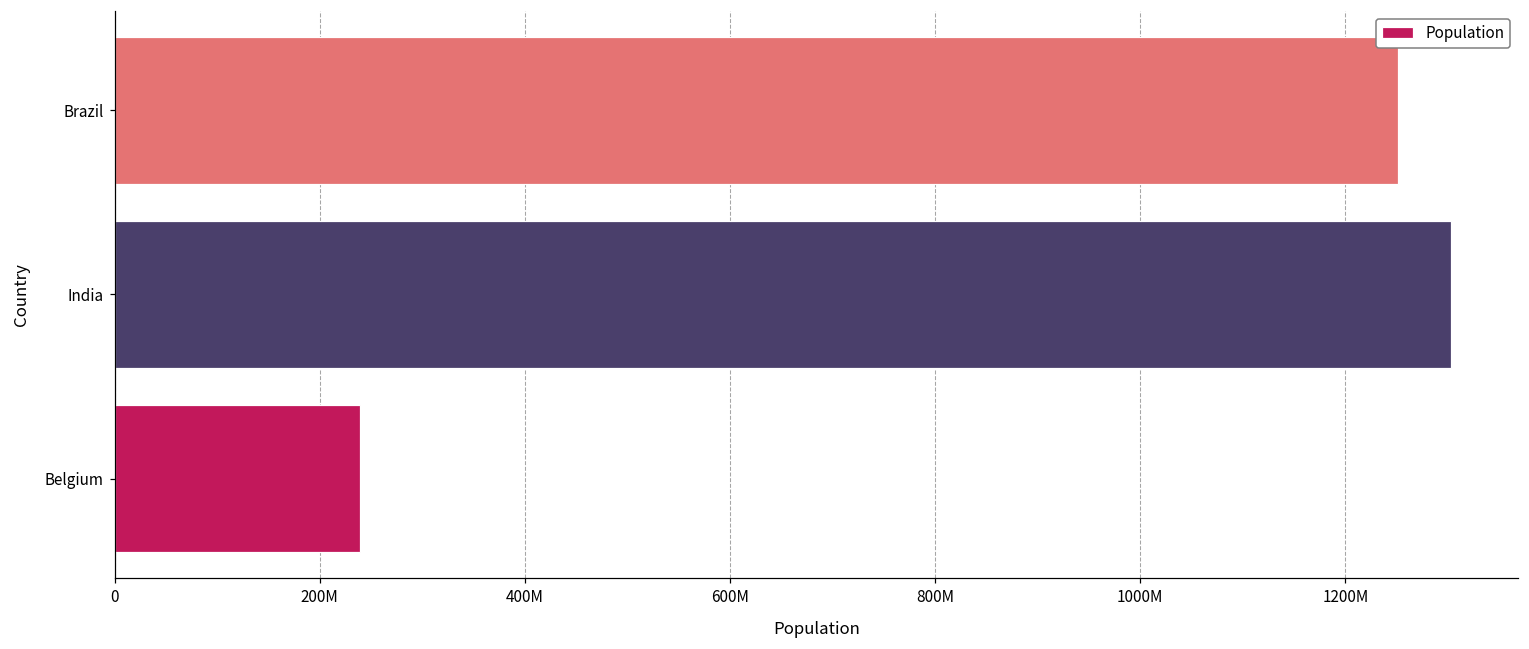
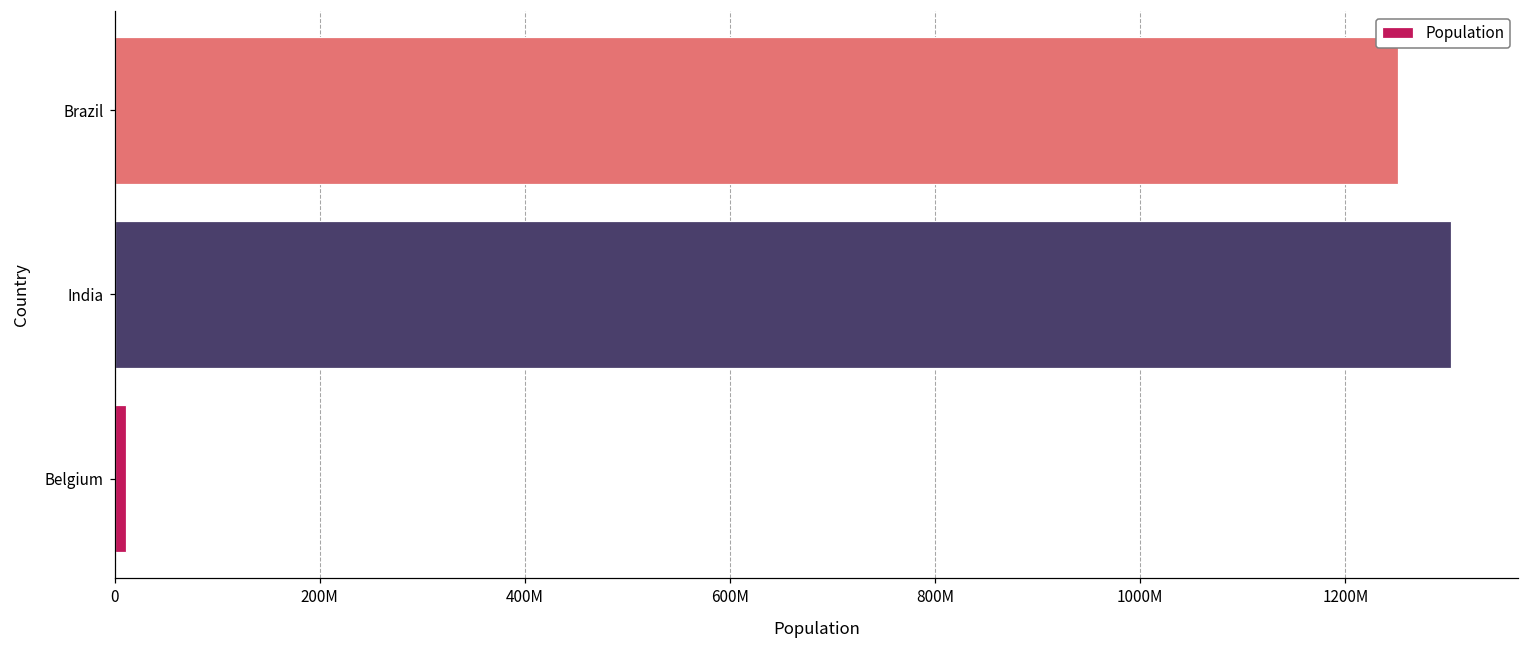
  {
    "Brazil": 1250000000,
    "India": 1300000000,
-   "Belgium": 240000000
+   "Belgium": 10000000
  }
